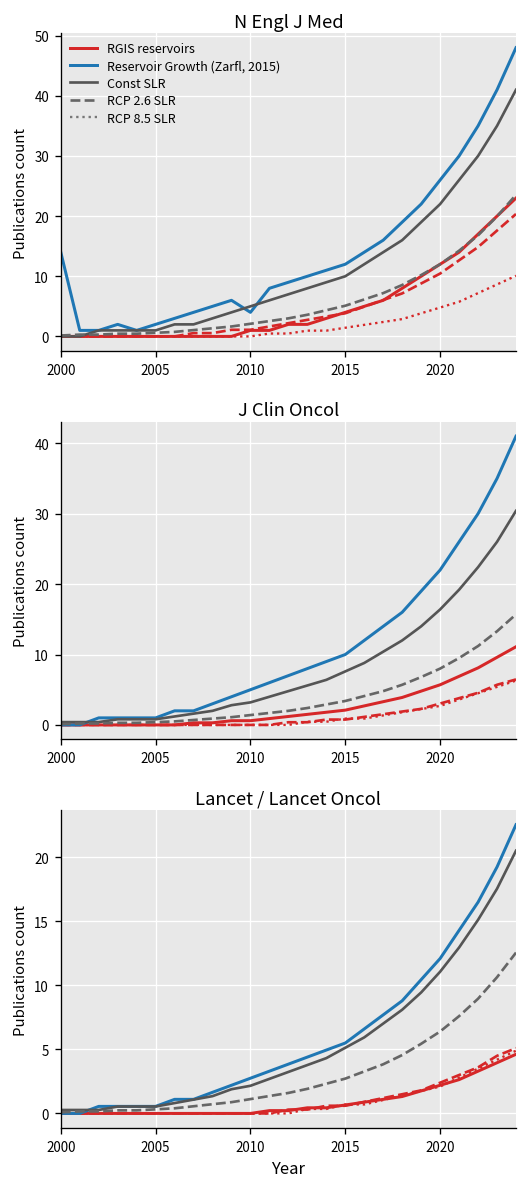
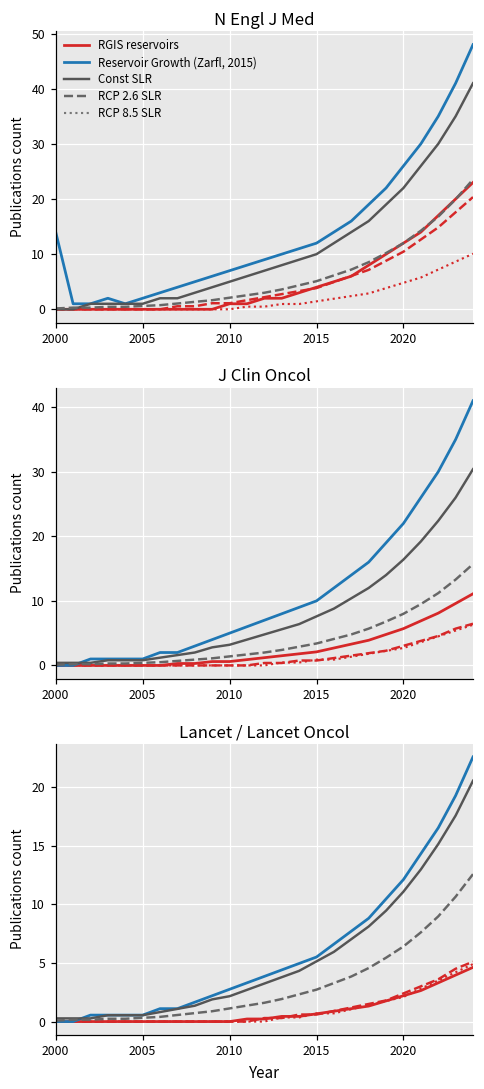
  {
    "N Engl J Med": {
      "Reservoir Growth (Zarfl, 2015)": {
        "2000": 14,
        "2005": 2,
-       "2010": 4,
+       "2010": 7,
        "2015": 12,
        "2020": 26
      }
    },
    "J Clin Oncol": {
      "Reservoir Growth (Zarfl, 2015)": {
        "2010": 5,
        "2015": 10,
        "2020": 22
      }
    },
    "Lancet / Lancet Oncol": {
      "Reservoir Growth (Zarfl, 2015)": {
        "2010": 2.8,
        "2015": 5.5,
        "2020": 12.1
      }
    }
  }
